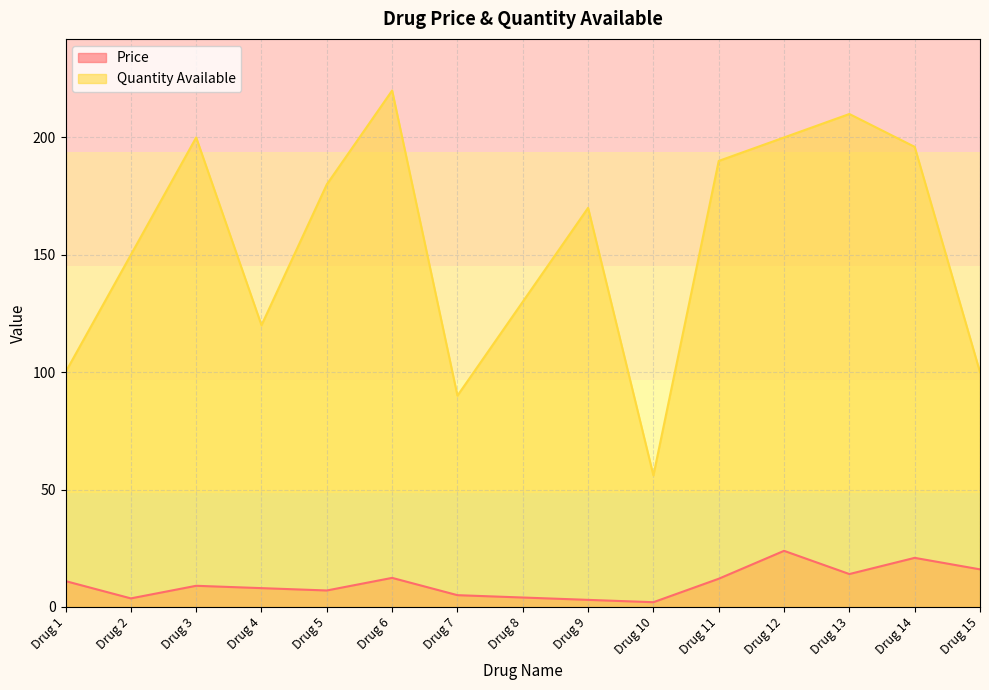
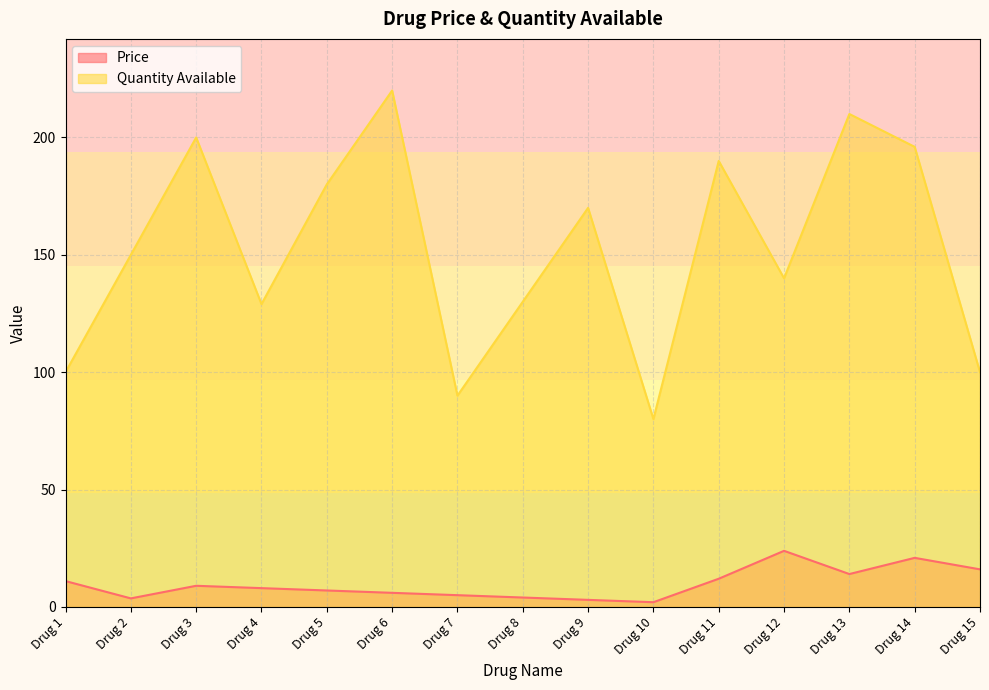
  {
    "Price": {
      "Drug 1": 11,
      "Drug 2": 4,
      "Drug 3": 9,
      "Drug 4": 8,
      "Drug 5": 7,
-     "Drug 6": 12,
+     "Drug 6": 6,
      "Drug 7": 5,
      "Drug 8": 4,
      "Drug 9": 3,
      "Drug 10": 2,
      "Drug 11": 12,
      "Drug 12": 24,
      "Drug 13": 14,
      "Drug 14": 21,
      "Drug 15": 16
    },
    "Quantity Available": {
      "Drug 1": 100,
      "Drug 2": 150,
      "Drug 3": 200,
-     "Drug 4": 120,
+     "Drug 4": 129,
      "Drug 5": 180,
      "Drug 6": 220,
      "Drug 7": 90,
      "Drug 8": 130,
      "Drug 9": 170,
-     "Drug 10": 56,
+     "Drug 10": 80,
      "Drug 11": 190,
-     "Drug 12": 200,
+     "Drug 12": 140,
      "Drug 13": 210,
      "Drug 14": 196,
      "Drug 15": 100
    }
  }
